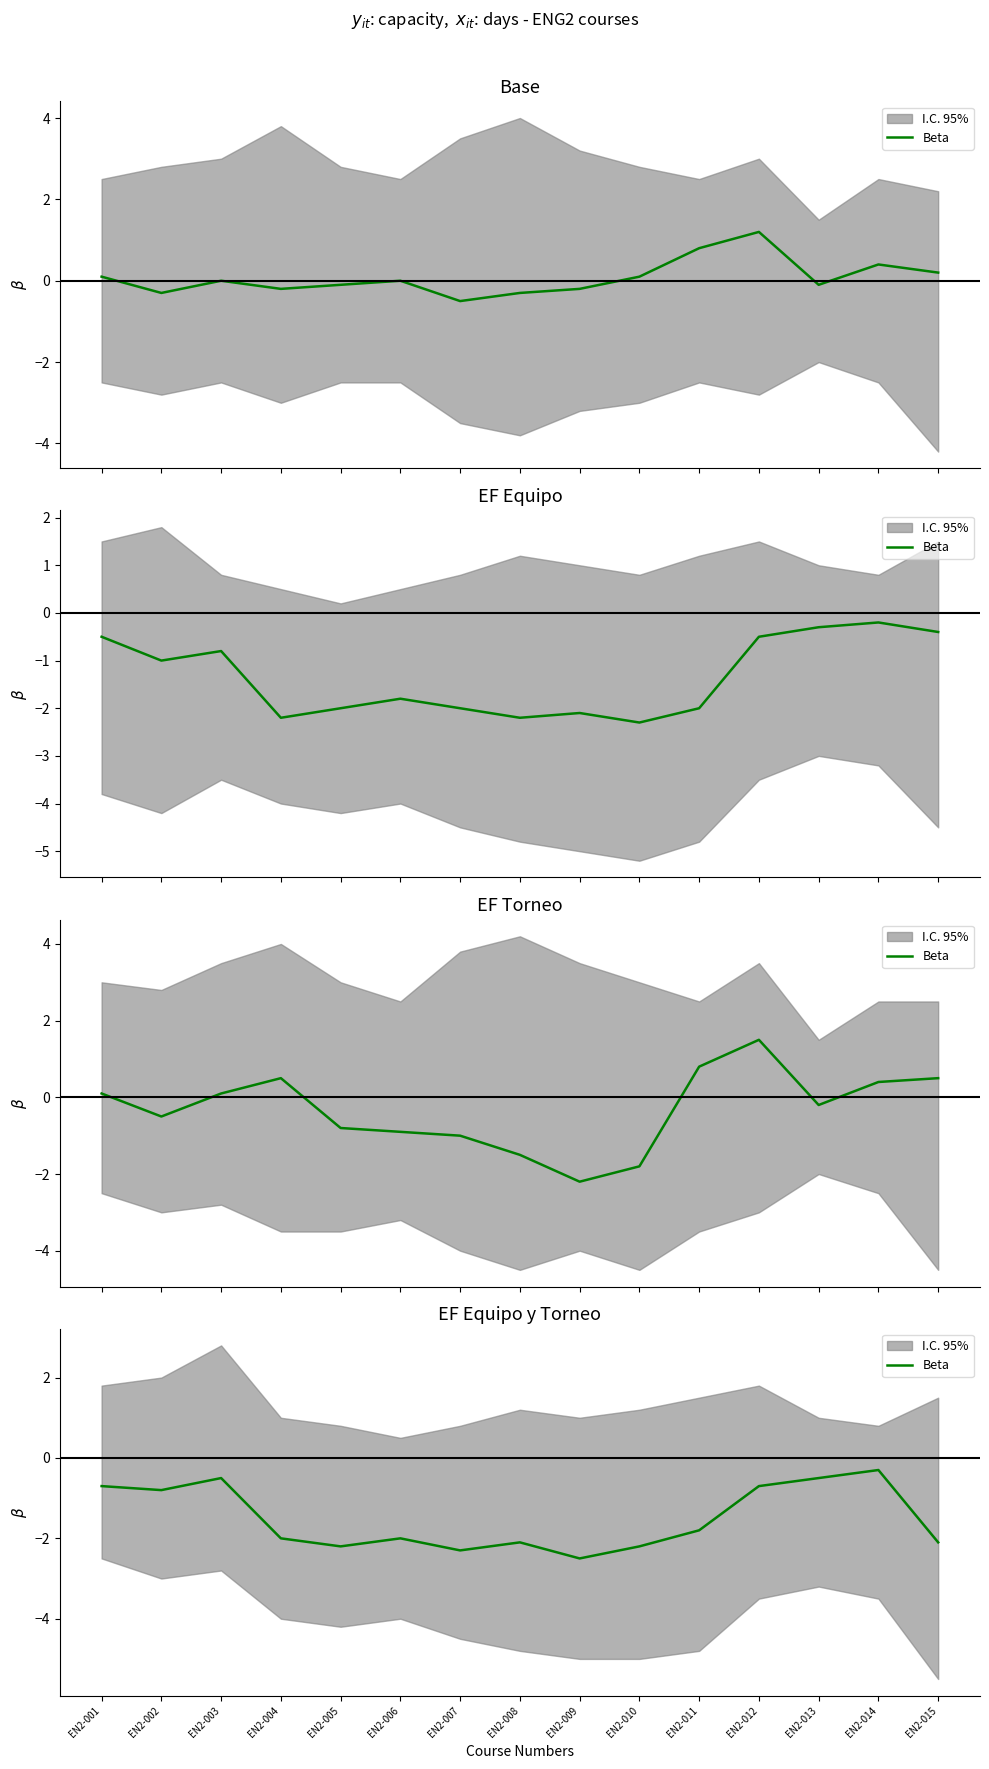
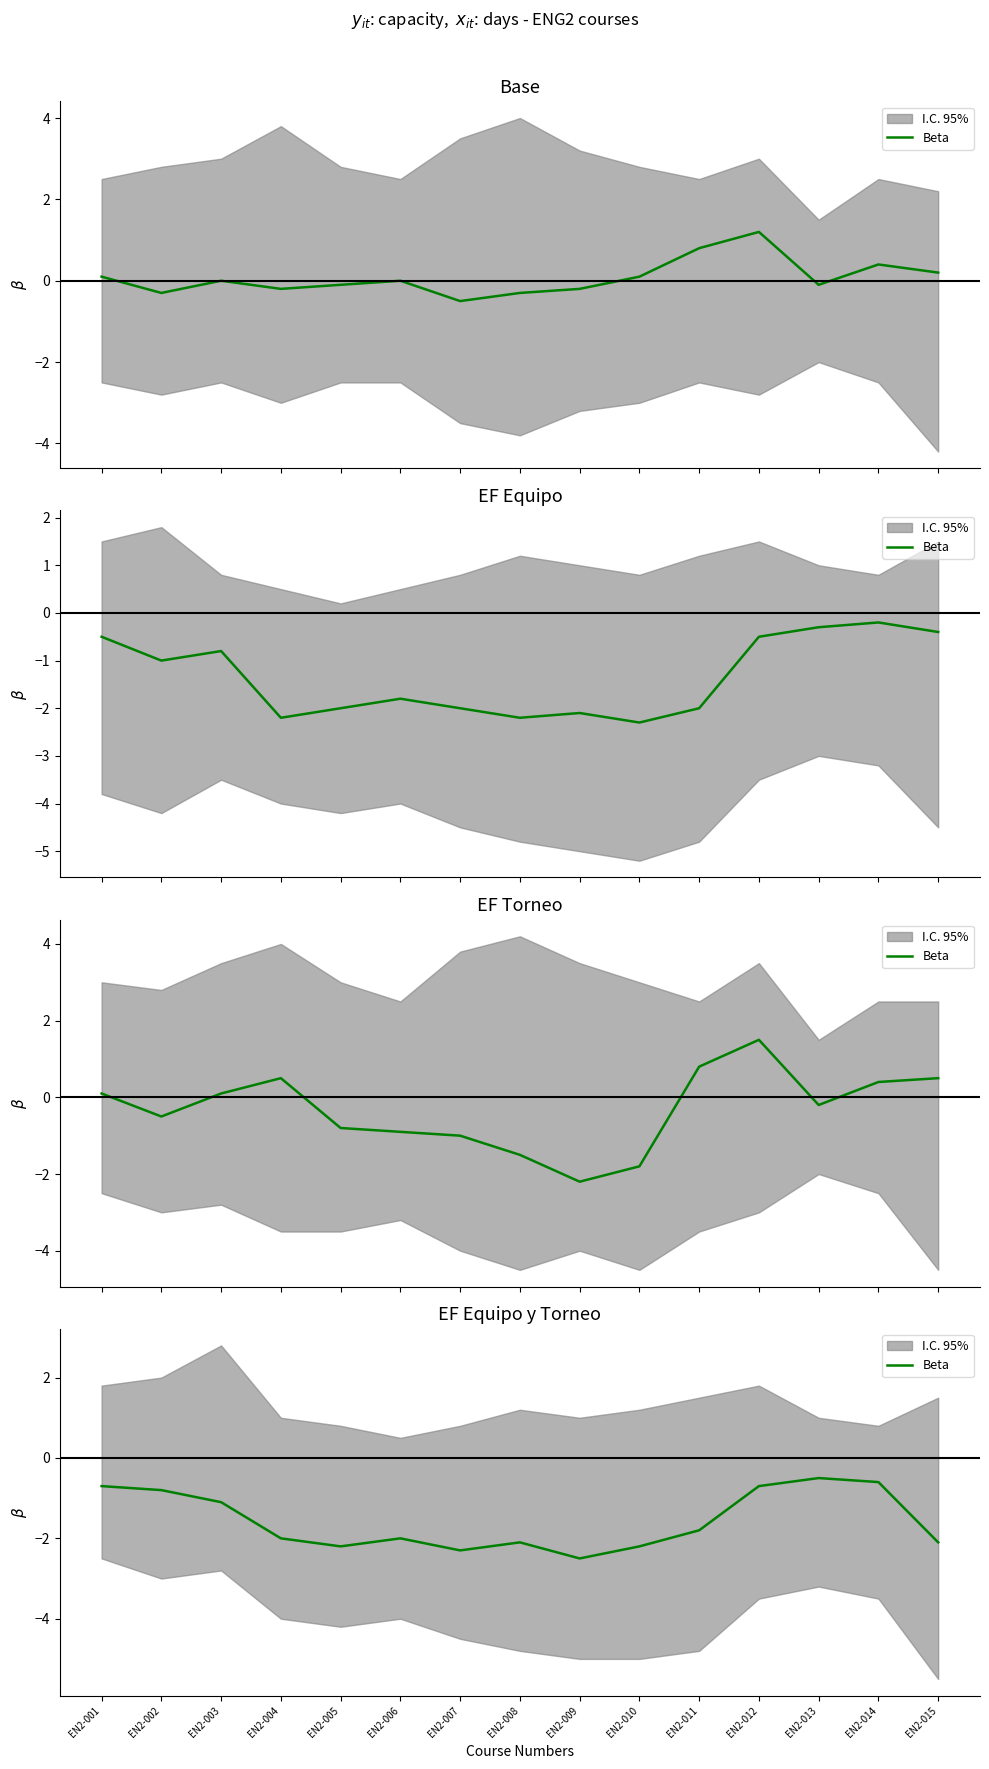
  {
    "EF Equipo y Torneo": {
      "Beta": {
        "EN2-001": -0.7,
        "EN2-002": -0.8,
-       "EN2-003": -0.5,
+       "EN2-003": -1.1,
        "EN2-004": -2.0,
        "EN2-005": -2.2,
        "EN2-006": -2.0,
        "EN2-007": -2.3,
        "EN2-008": -2.1,
        "EN2-009": -2.5,
        "EN2-010": -2.2,
        "EN2-011": -1.8,
        "EN2-012": -0.7,
        "EN2-013": -0.5,
-       "EN2-014": -0.3,
+       "EN2-014": -0.6,
        "EN2-015": -2.1
      }
    }
  }
